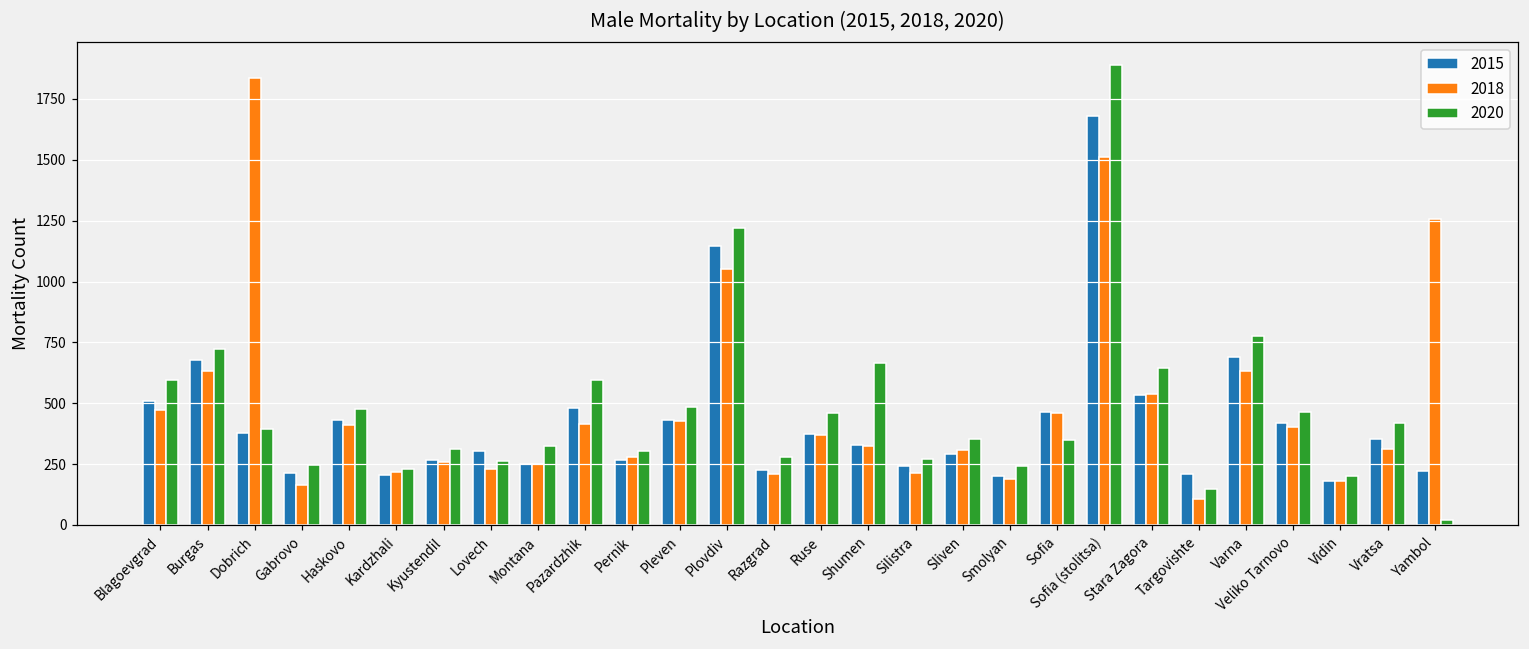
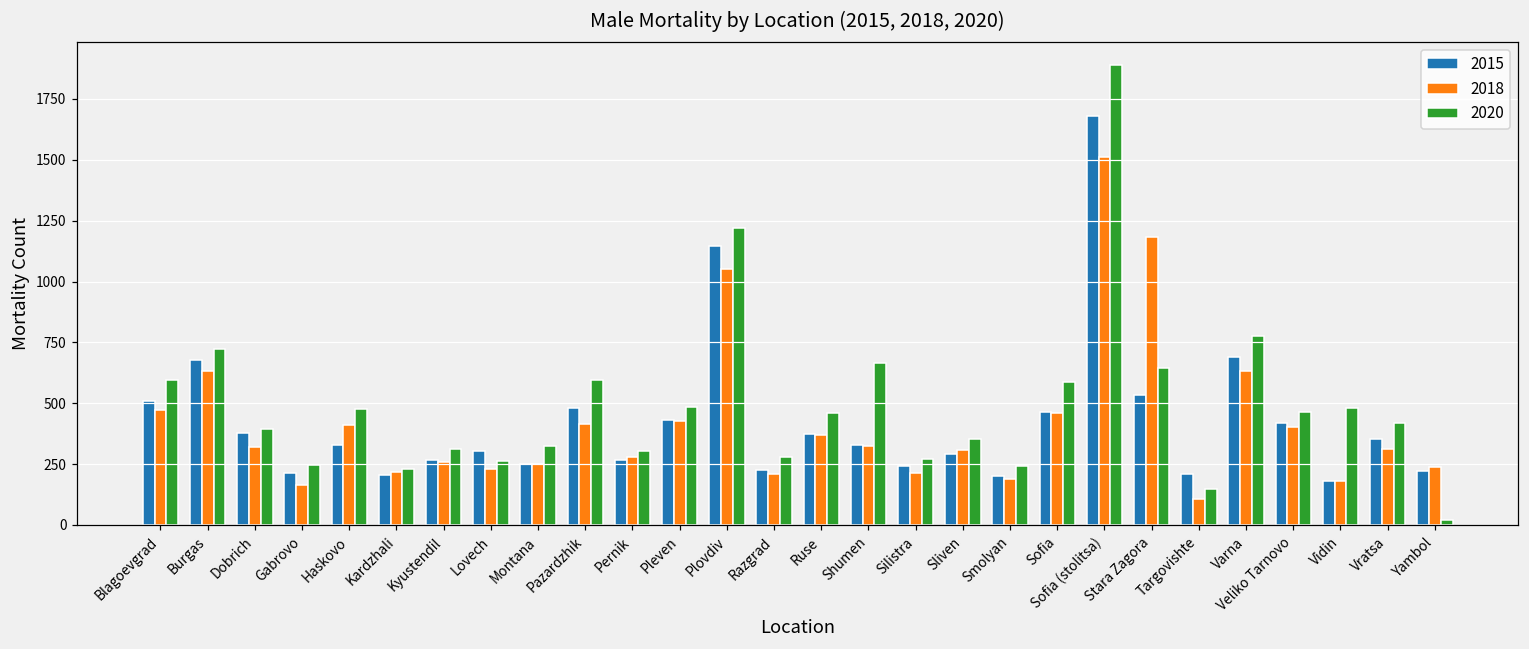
  {
    "2015": {
      "Blagoevgrad": 510,
      "Burgas": 680,
      "Dobrich": 380,
      "Gabrovo": 210,
-     "Haskovo": 430,
+     "Haskovo": 330,
      "Kardzhali": 210,
      "Kyustendil": 270,
      "Lovech": 310,
      "Montana": 250,
      "Pazardzhik": 480,
      "Pernik": 270,
      "Pleven": 430,
      "Plovdiv": 1150,
      "Razgrad": 220,
      "Ruse": 370,
      "Shumen": 330,
      "Silistra": 240,
      "Sliven": 290,
      "Smolyan": 200,
      "Sofia": 460,
      "Sofia (stolitsa)": 1680,
      "Stara Zagora": 530,
      "Targovishte": 210,
      "Varna": 690,
      "Veliko Tarnovo": 420,
      "Vidin": 180,
      "Vratsa": 360,
      "Yambol": 220
    },
    "2018": {
      "Blagoevgrad": 470,
      "Burgas": 630,
-     "Dobrich": 1840,
+     "Dobrich": 320,
      "Gabrovo": 160,
      "Haskovo": 410,
      "Kardzhali": 220,
      "Kyustendil": 260,
      "Lovech": 230,
      "Montana": 250,
      "Pazardzhik": 420,
      "Pernik": 280,
      "Pleven": 430,
      "Plovdiv": 1050,
      "Razgrad": 210,
      "Ruse": 370,
      "Shumen": 320,
      "Silistra": 210,
      "Sliven": 310,
      "Smolyan": 190,
      "Sofia": 460,
      "Sofia (stolitsa)": 1510,
-     "Stara Zagora": 540,
+     "Stara Zagora": 1190,
      "Targovishte": 110,
      "Varna": 630,
      "Veliko Tarnovo": 400,
      "Vidin": 180,
      "Vratsa": 310,
-     "Yambol": 1260
+     "Yambol": 240
    },
    "2020": {
      "Blagoevgrad": 600,
      "Burgas": 720,
      "Dobrich": 400,
      "Gabrovo": 250,
      "Haskovo": 480,
      "Kardzhali": 230,
      "Kyustendil": 310,
      "Lovech": 260,
      "Montana": 330,
      "Pazardzhik": 600,
      "Pernik": 310,
      "Pleven": 490,
      "Plovdiv": 1220,
      "Razgrad": 280,
      "Ruse": 460,
      "Shumen": 670,
      "Silistra": 270,
      "Sliven": 360,
      "Smolyan": 240,
-     "Sofia": 350,
+     "Sofia": 590,
      "Sofia (stolitsa)": 1890,
      "Stara Zagora": 650,
      "Targovishte": 150,
      "Varna": 780,
      "Veliko Tarnovo": 470,
-     "Vidin": 200,
+     "Vidin": 480,
      "Vratsa": 420,
      "Yambol": 20
    }
  }
